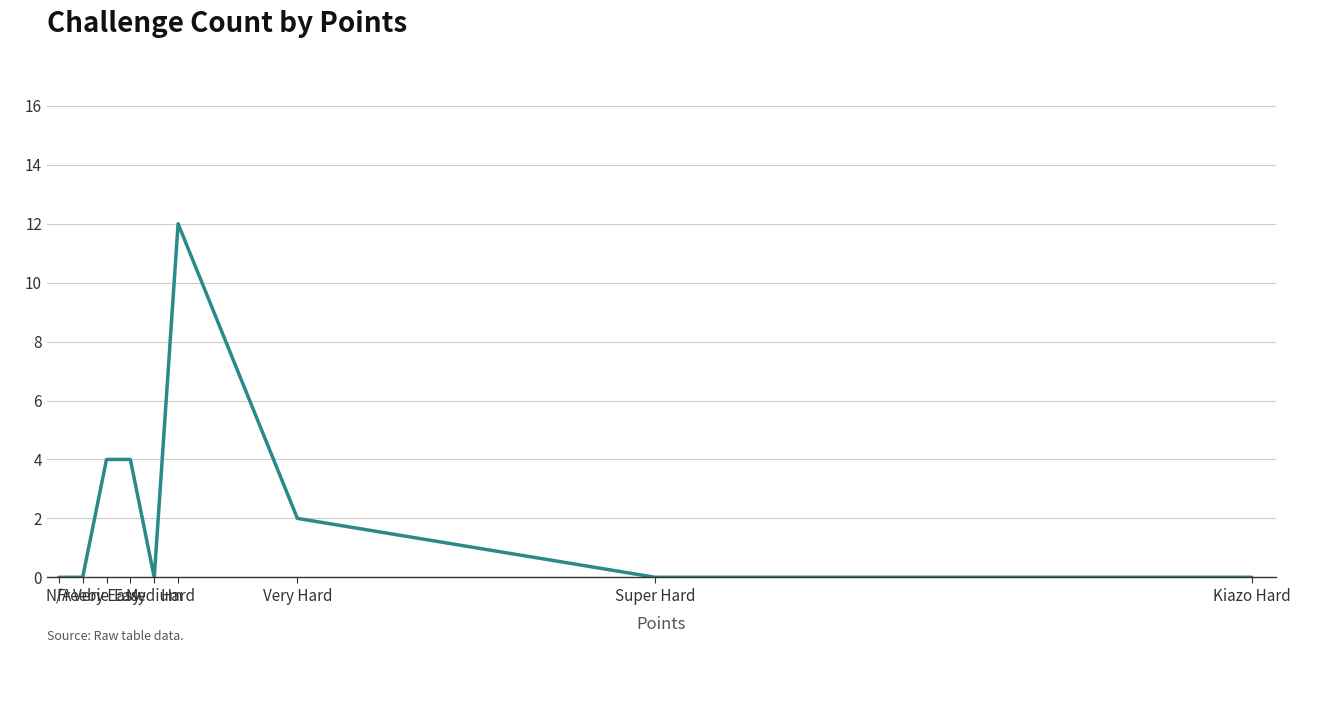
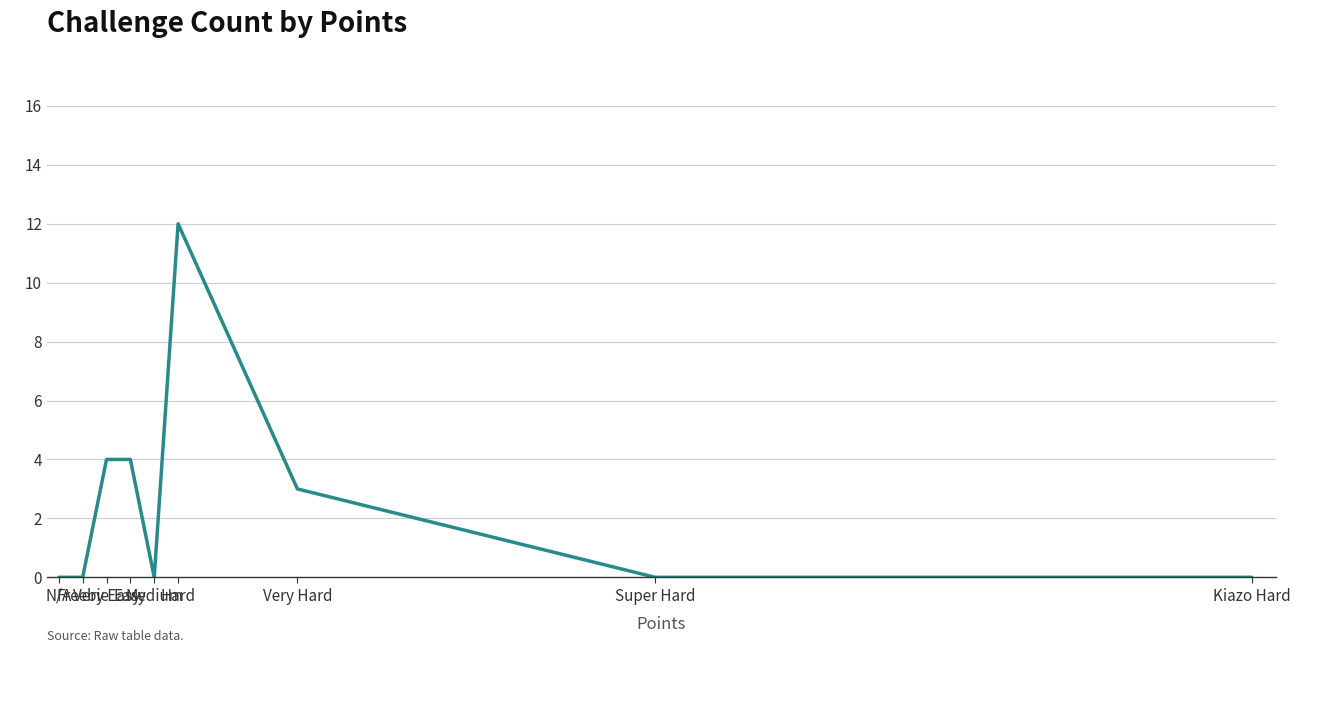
  {
-   "Very Hard": 2,
+   "Very Hard": 3,
    "Super Hard": 0,
    "Kiazo Hard": 0
  }
